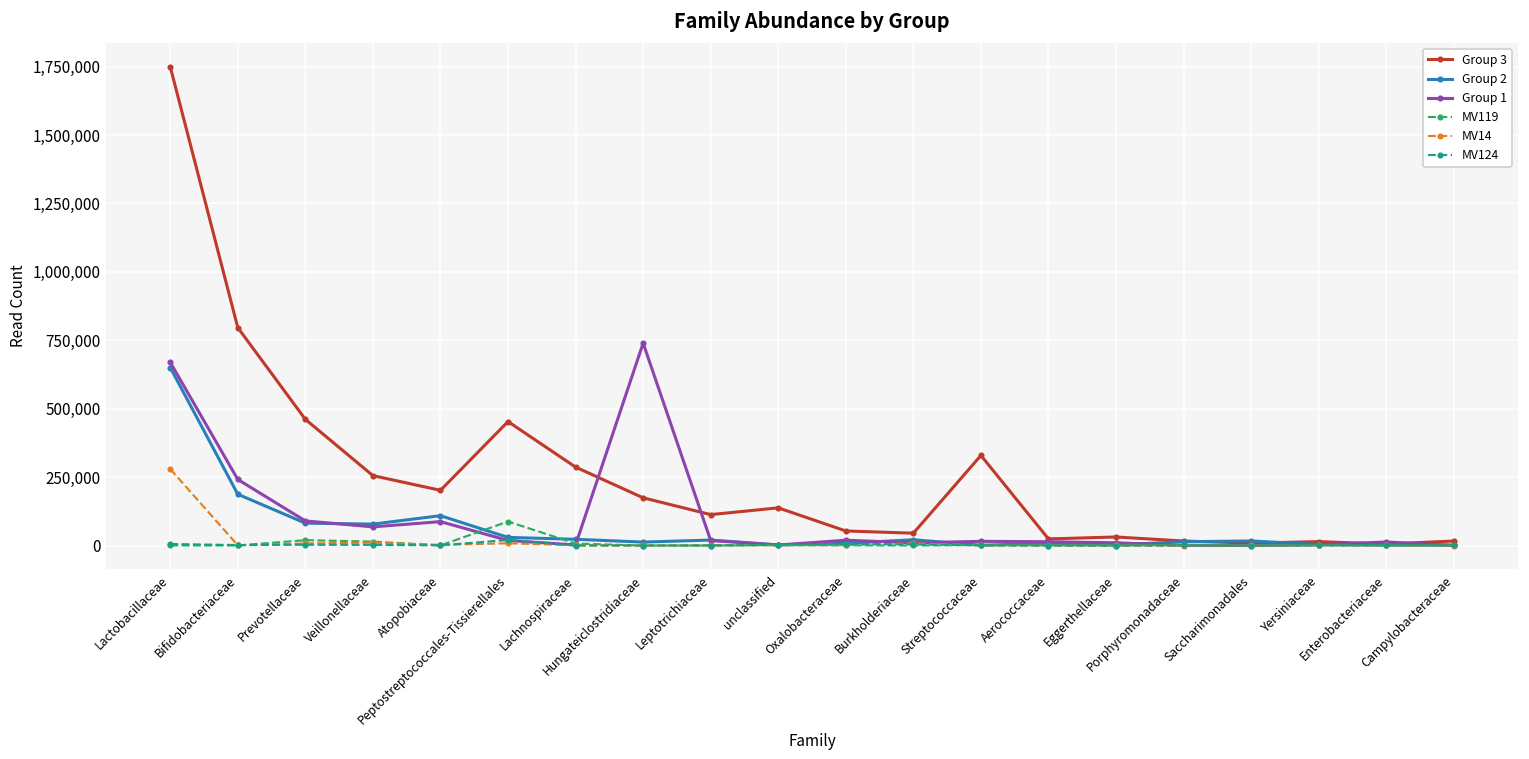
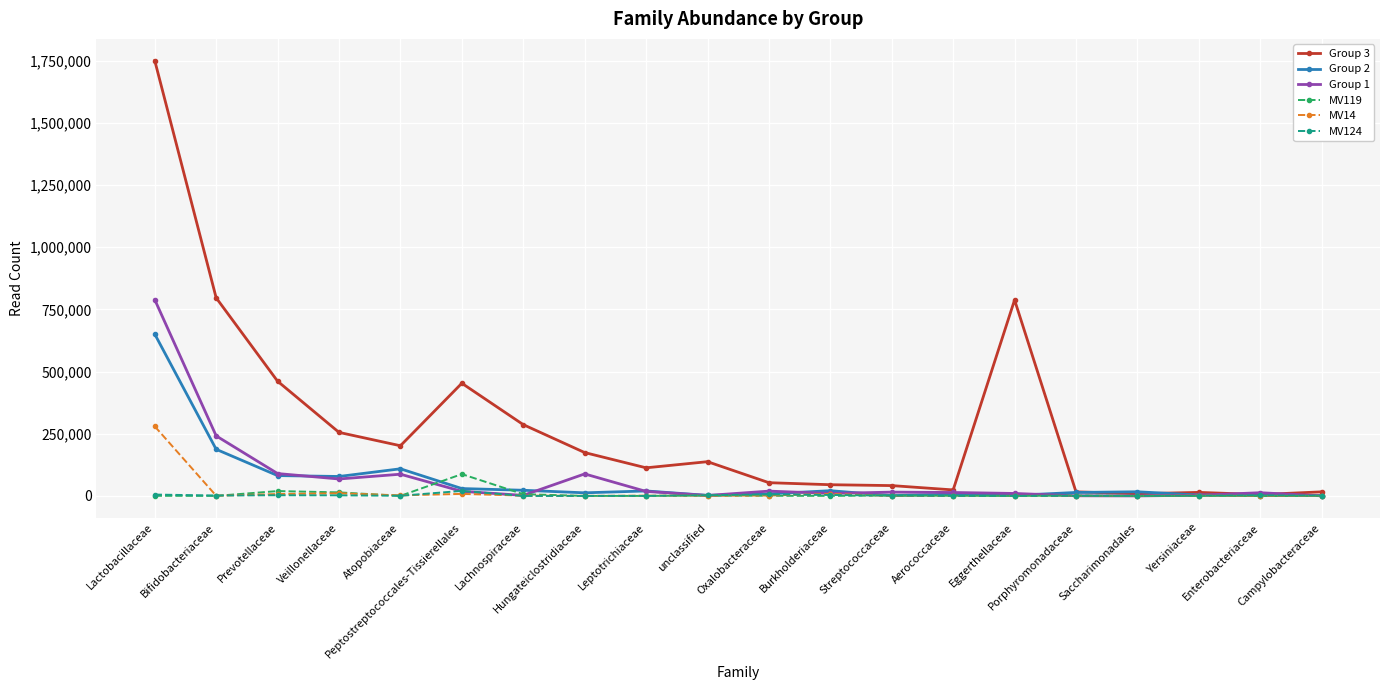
  {
    "Group 3": {
      "Lactobacillaceae": "1,750,000",
      "Bifidobacteriaceae": "800,000",
      "Prevotellaceae": "460,000",
      "Veillonellaceae": "260,000",
      "Atopobiaceae": "200,000",
      "Peptostreptococcales-Tissierellales": "450,000",
      "Lachnospiraceae": "290,000",
      "Hungateiclostridiaceae": "170,000",
      "Leptotrichiaceae": "110,000",
      "unclassified": "140,000",
      "Oxalobacteraceae": "50,000",
      "Burkholderiaceae": "50,000",
-     "Streptococcaceae": "330,000",
+     "Streptococcaceae": "40,000",
      "Aerococcaceae": "20,000",
-     "Eggerthellaceae": "30,000",
+     "Eggerthellaceae": "790,000",
      "Yersiniaceae": "10,000",
      "Campylobacteraceae": "20,000"
    },
    "Group 2": {
      "Lactobacillaceae": "650,000",
      "Bifidobacteriaceae": "190,000",
      "Atopobiaceae": "110,000",
      "Lachnospiraceae": "20,000",
      "Hungateiclostridiaceae": "10,000",
      "Burkholderiaceae": "20,000"
    },
    "Group 1": {
-     "Lactobacillaceae": "670,000",
+     "Lactobacillaceae": "790,000",
      "Bifidobacteriaceae": "240,000",
      "Atopobiaceae": "90,000",
-     "Hungateiclostridiaceae": "740,000",
+     "Hungateiclostridiaceae": "90,000",
      "Oxalobacteraceae": "20,000",
      "Streptococcaceae": "20,000"
    },
    "MV14": {
      "Lactobacillaceae": "280,000",
      "Peptostreptococcales-Tissierellales": "10,000"
    }
  }
